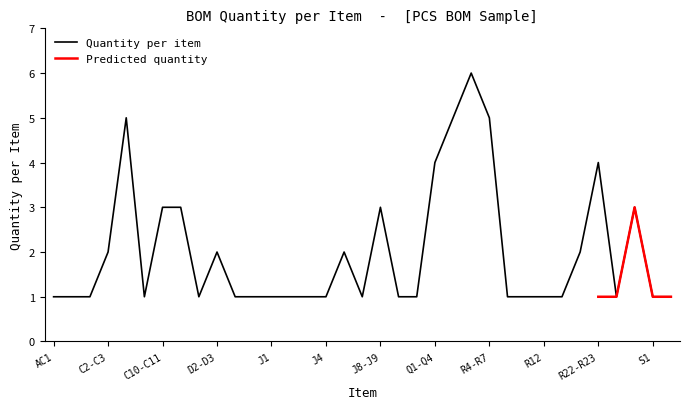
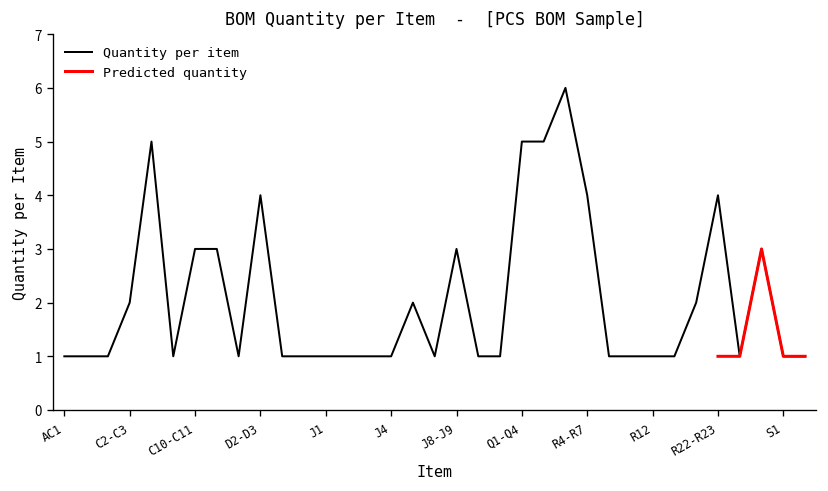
  {
    "Quantity per item": {
      "AC1": 1,
      "C2-C3": 2,
      "C10-C11": 3,
-     "D2-D3": 2,
+     "D2-D3": 4,
      "J1": 1,
      "J4": 1,
      "J8-J9": 3,
-     "Q1-Q4": 4,
-     "R4-R7": 5,
+     "Q1-Q4": 5,
+     "R4-R7": 4,
      "R12": 1,
      "R22-R23": 4
    },
    "Predicted quantity": {
      "R22-R23": 1
    }
  }
